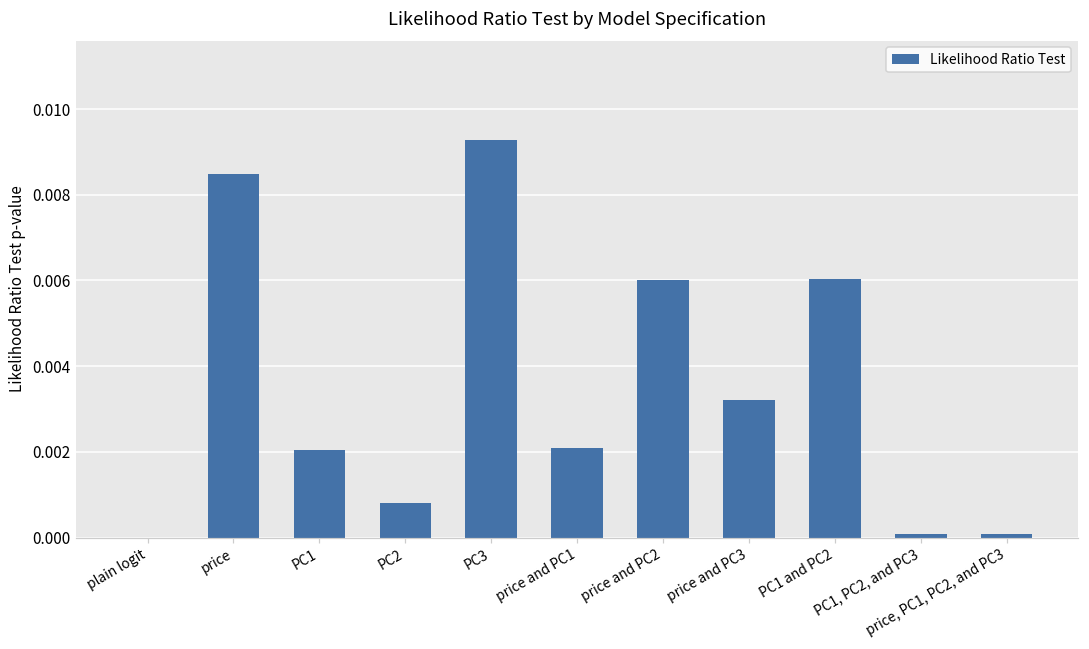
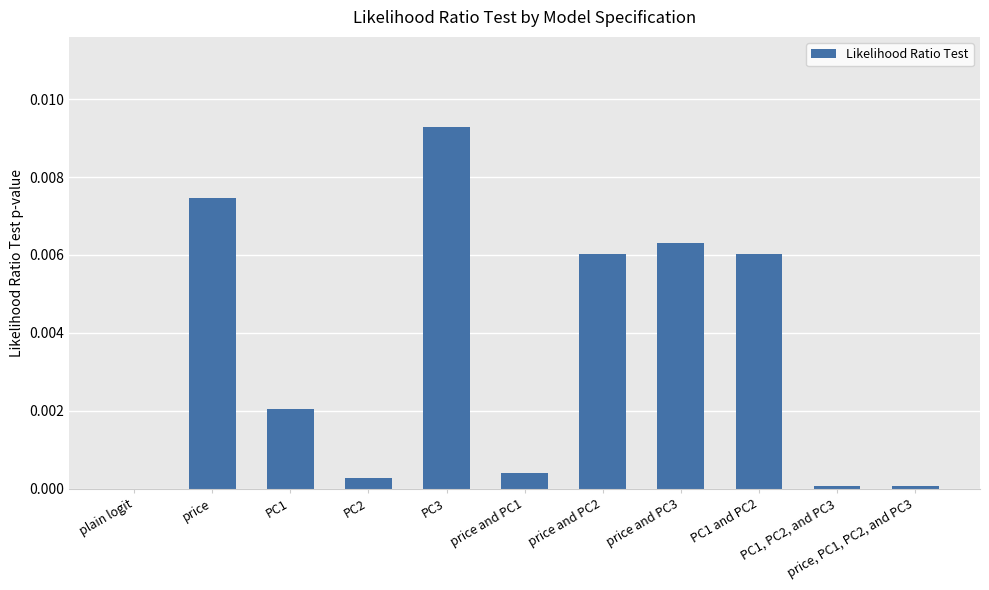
  {
    "plain logit": 0.0000,
-   "price": 0.0085,
+   "price": 0.0075,
    "PC1": 0.0020,
-   "PC2": 0.0008,
+   "PC2": 0.0003,
    "PC3": 0.0093,
-   "price and PC1": 0.0021,
+   "price and PC1": 0.0004,
    "price and PC2": 0.0060,
-   "price and PC3": 0.0032,
+   "price and PC3": 0.0063,
    "PC1 and PC2": 0.0060,
    "PC1, PC2, and PC3": 0.0001,
    "price, PC1, PC2, and PC3": 0.0001
  }
